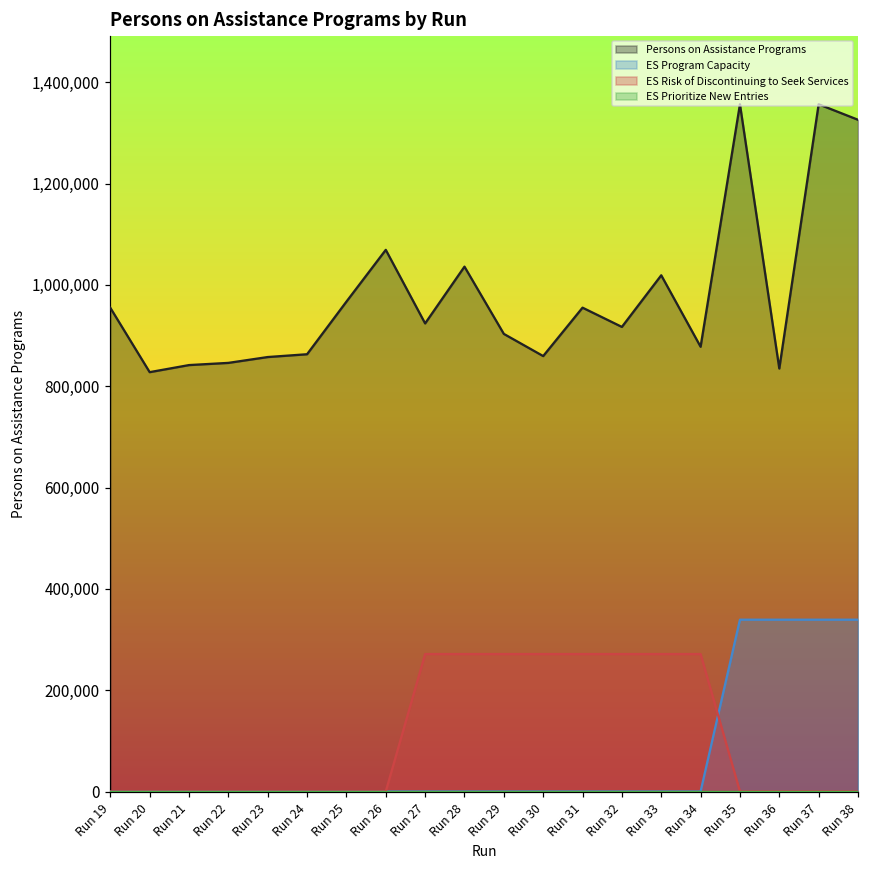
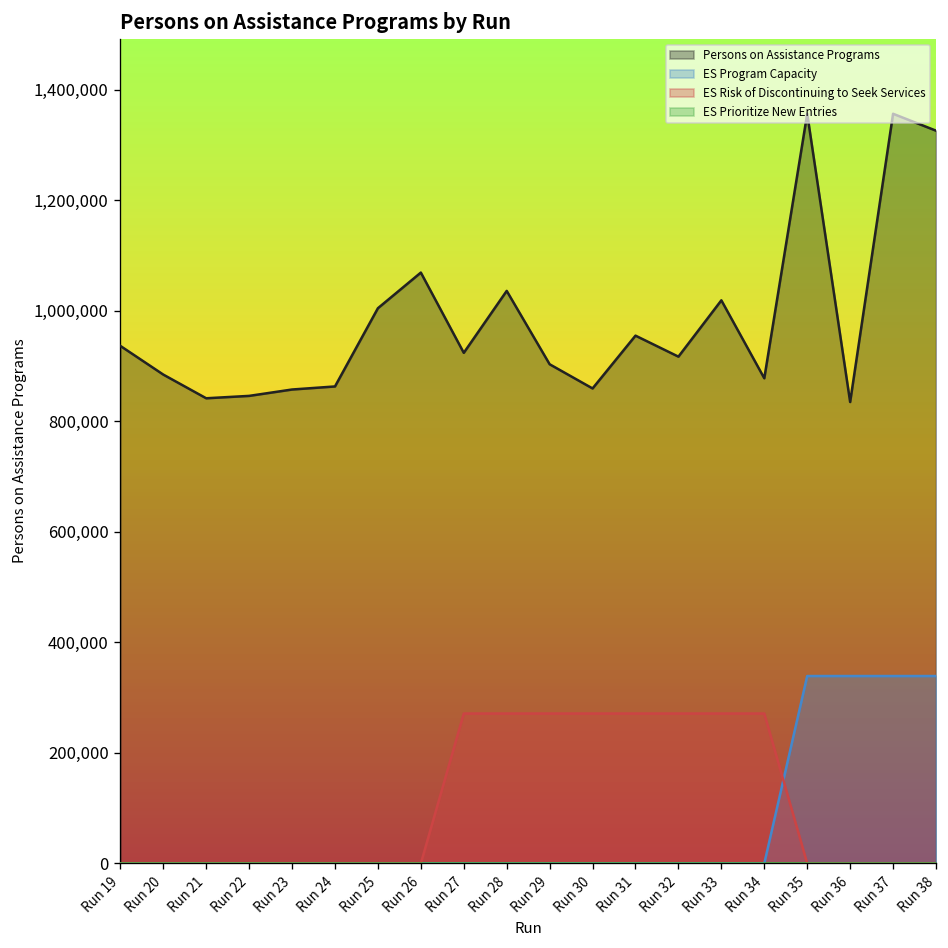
  {
    "Persons on Assistance Programs": {
-     "Run 19": "950,000",
-     "Run 20": "830,000",
+     "Run 19": "940,000",
+     "Run 20": "880,000",
      "Run 21": "840,000",
      "Run 22": "850,000",
      "Run 23": "860,000",
      "Run 24": "860,000",
-     "Run 25": "970,000",
+     "Run 25": "1,000,000",
      "Run 26": "1,070,000",
      "Run 27": "920,000",
      "Run 28": "1,040,000",
      "Run 29": "900,000",
      "Run 30": "860,000",
      "Run 31": "960,000",
      "Run 32": "920,000",
      "Run 33": "1,020,000",
      "Run 34": "880,000",
      "Run 36": "840,000",
      "Run 38": "1,330,000"
    },
    "ES Program Capacity": {
      "Run 35": "340,000",
      "Run 36": "340,000",
      "Run 37": "340,000",
      "Run 38": "340,000"
    },
    "ES Risk of Discontinuing to Seek Services": {
      "Run 27": "270,000",
      "Run 28": "270,000",
      "Run 29": "270,000",
      "Run 30": "270,000",
      "Run 31": "270,000",
      "Run 32": "270,000",
      "Run 33": "270,000",
      "Run 34": "270,000"
    }
  }
